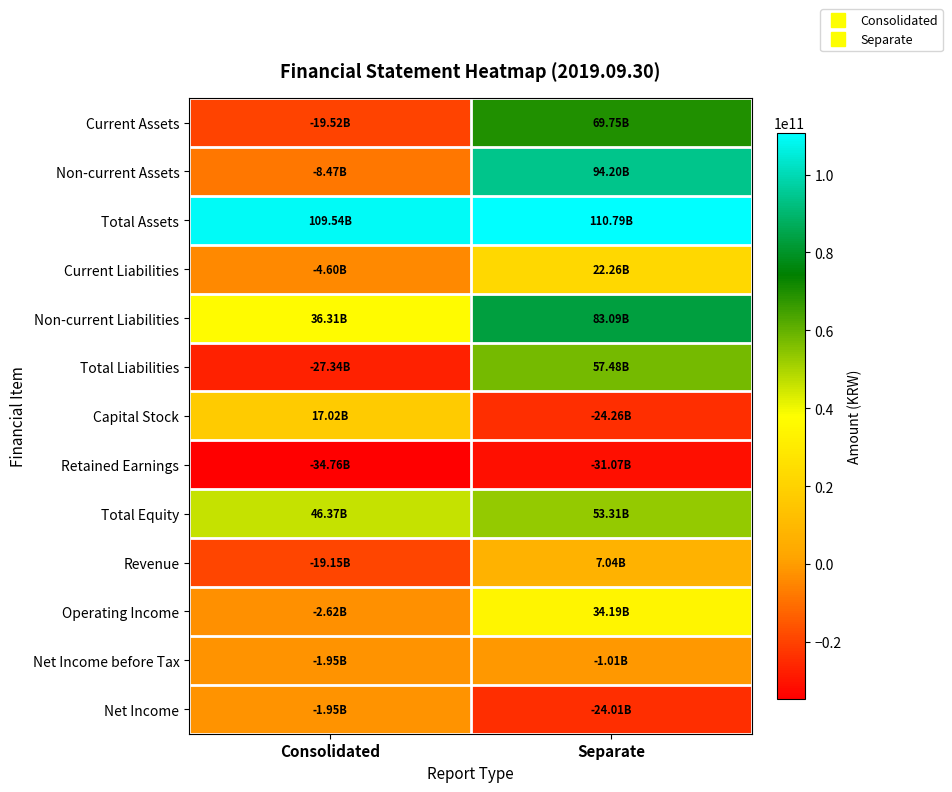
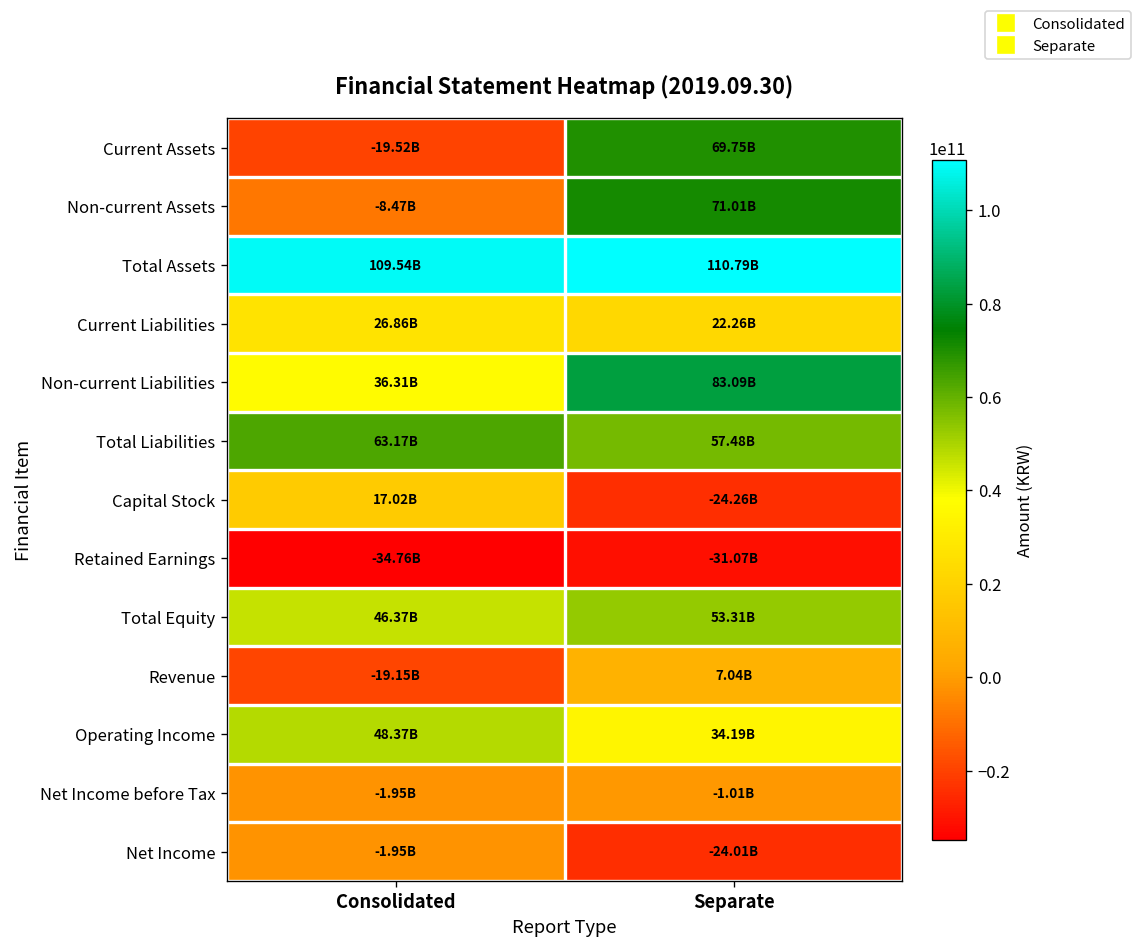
  {
    "Current Assets": {
      "Consolidated": "-19.52B",
      "Separate": "69.75B"
    },
    "Non-current Assets": {
      "Consolidated": "-8.47B",
-     "Separate": "94.20B"
+     "Separate": "71.01B"
    },
    "Total Assets": {
      "Consolidated": "109.54B",
      "Separate": "110.79B"
    },
    "Current Liabilities": {
-     "Consolidated": "-4.60B",
+     "Consolidated": "26.86B",
      "Separate": "22.26B"
    },
    "Non-current Liabilities": {
      "Consolidated": "36.31B",
      "Separate": "83.09B"
    },
    "Total Liabilities": {
-     "Consolidated": "-27.34B",
+     "Consolidated": "63.17B",
      "Separate": "57.48B"
    },
    "Capital Stock": {
      "Consolidated": "17.02B",
      "Separate": "-24.26B"
    },
    "Retained Earnings": {
      "Consolidated": "-34.76B",
      "Separate": "-31.07B"
    },
    "Total Equity": {
      "Consolidated": "46.37B",
      "Separate": "53.31B"
    },
    "Revenue": {
      "Consolidated": "-19.15B",
      "Separate": "7.04B"
    },
    "Operating Income": {
-     "Consolidated": "-2.62B",
+     "Consolidated": "48.37B",
      "Separate": "34.19B"
    },
    "Net Income before Tax": {
      "Consolidated": "-1.95B",
      "Separate": "-1.01B"
    },
    "Net Income": {
      "Consolidated": "-1.95B",
      "Separate": "-24.01B"
    }
  }
